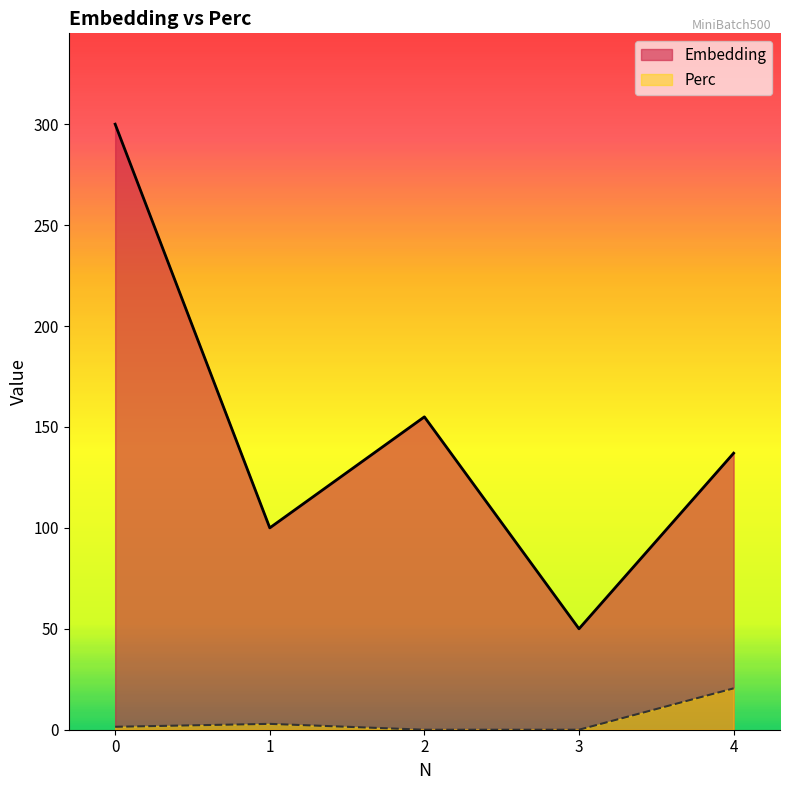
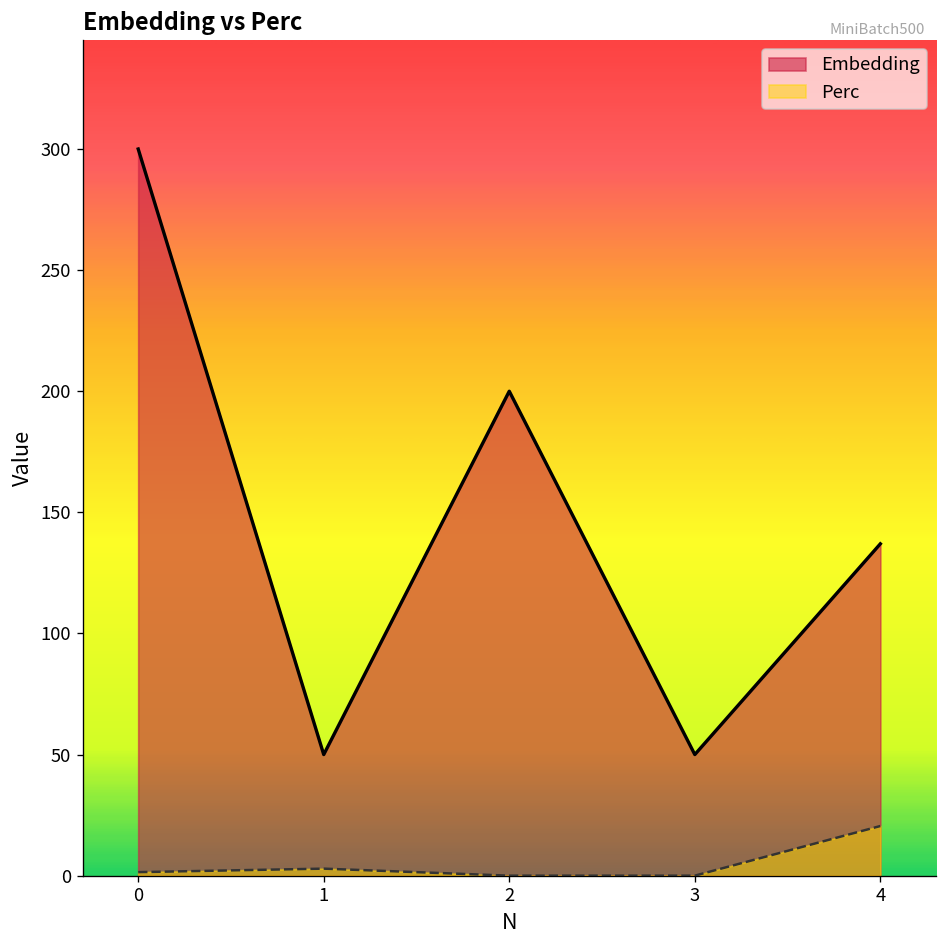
  {
    "Embedding": {
      "0": 300,
-     "1": 100,
-     "2": 155,
+     "1": 50,
+     "2": 200,
      "3": 50,
      "4": 137
    },
    "Perc": {
      "0": 1,
      "1": 3,
      "2": 0,
      "3": 0,
      "4": 20
    }
  }
